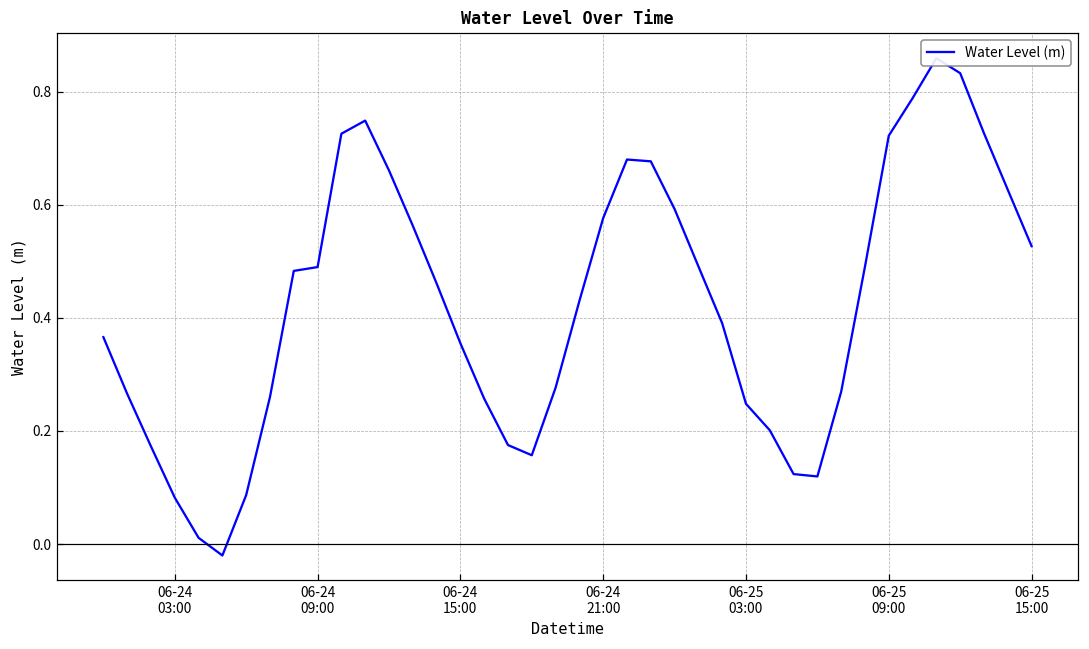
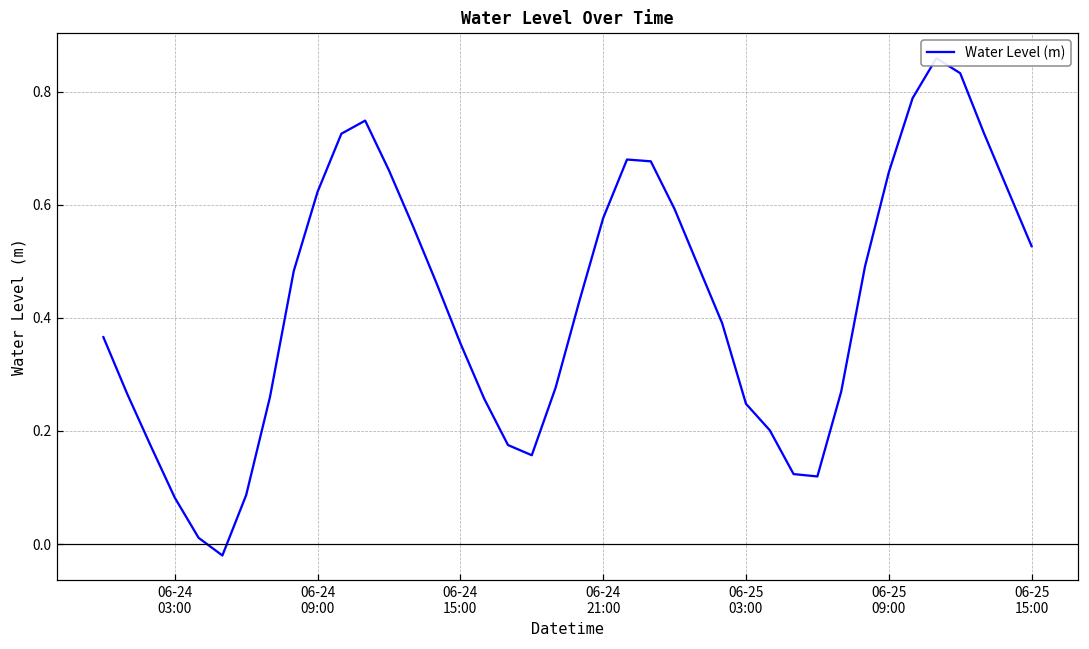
  {
    "06-24 03:00": 0.08,
-   "06-24 09:00": 0.49,
+   "06-24 09:00": 0.62,
    "06-24 15:00": 0.36,
    "06-24 21:00": 0.58,
    "06-25 03:00": 0.25,
-   "06-25 09:00": 0.72,
+   "06-25 09:00": 0.66,
    "06-25 15:00": 0.53
  }
